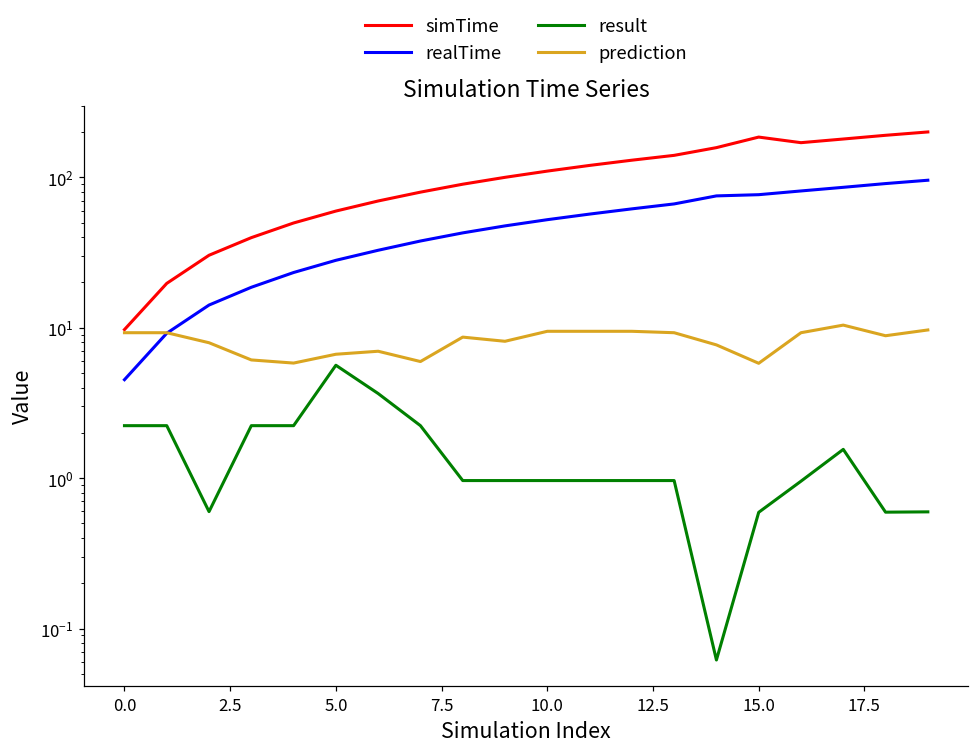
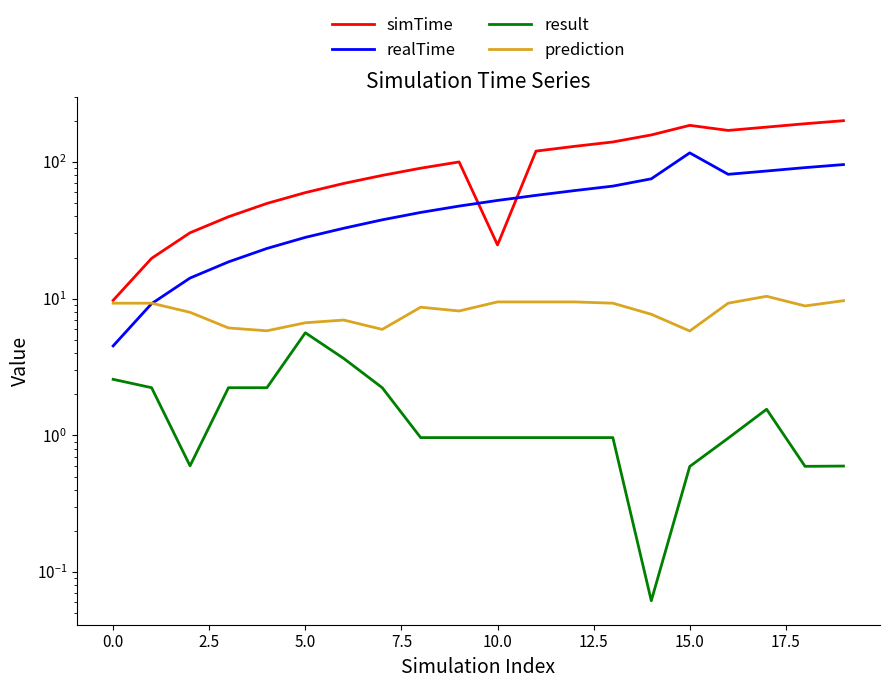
  {
    "simTime": {
      "0.0": 10,
      "5.0": 60,
-     "10.0": 110,
+     "10.0": 25,
      "15.0": 190
    },
    "realTime": {
      "0.0": 4.5,
      "5.0": 28,
      "10.0": 52,
-     "15.0": 80
+     "15.0": 120
    },
    "result": {
-     "0.0": 2.2,
+     "0.0": 2.6,
      "5.0": 5.6,
      "10.0": 1.0,
      "15.0": 0.6
    },
    "prediction": {
      "0.0": 9,
      "5.0": 7,
      "10.0": 9,
      "15.0": 5.8
    }
  }
